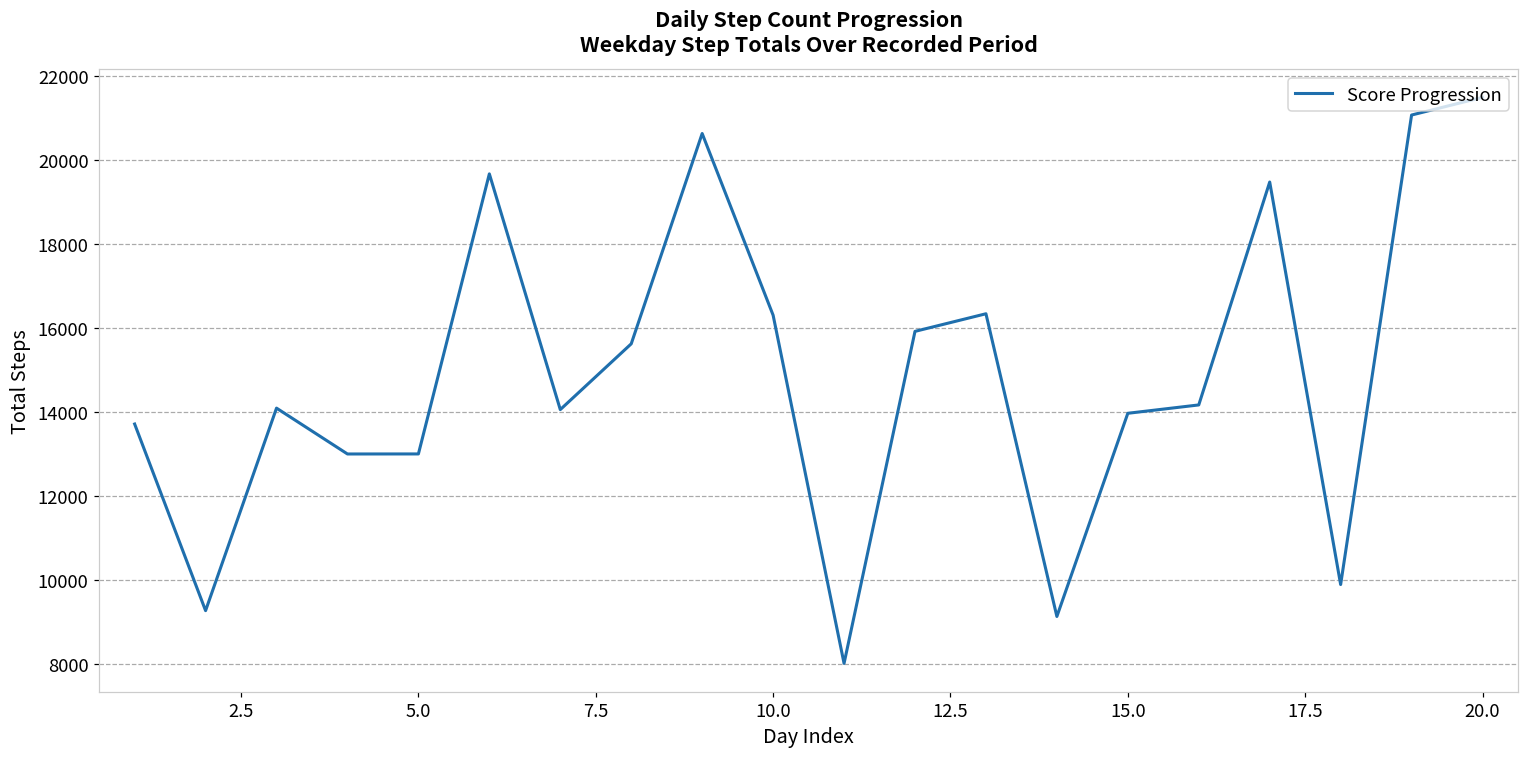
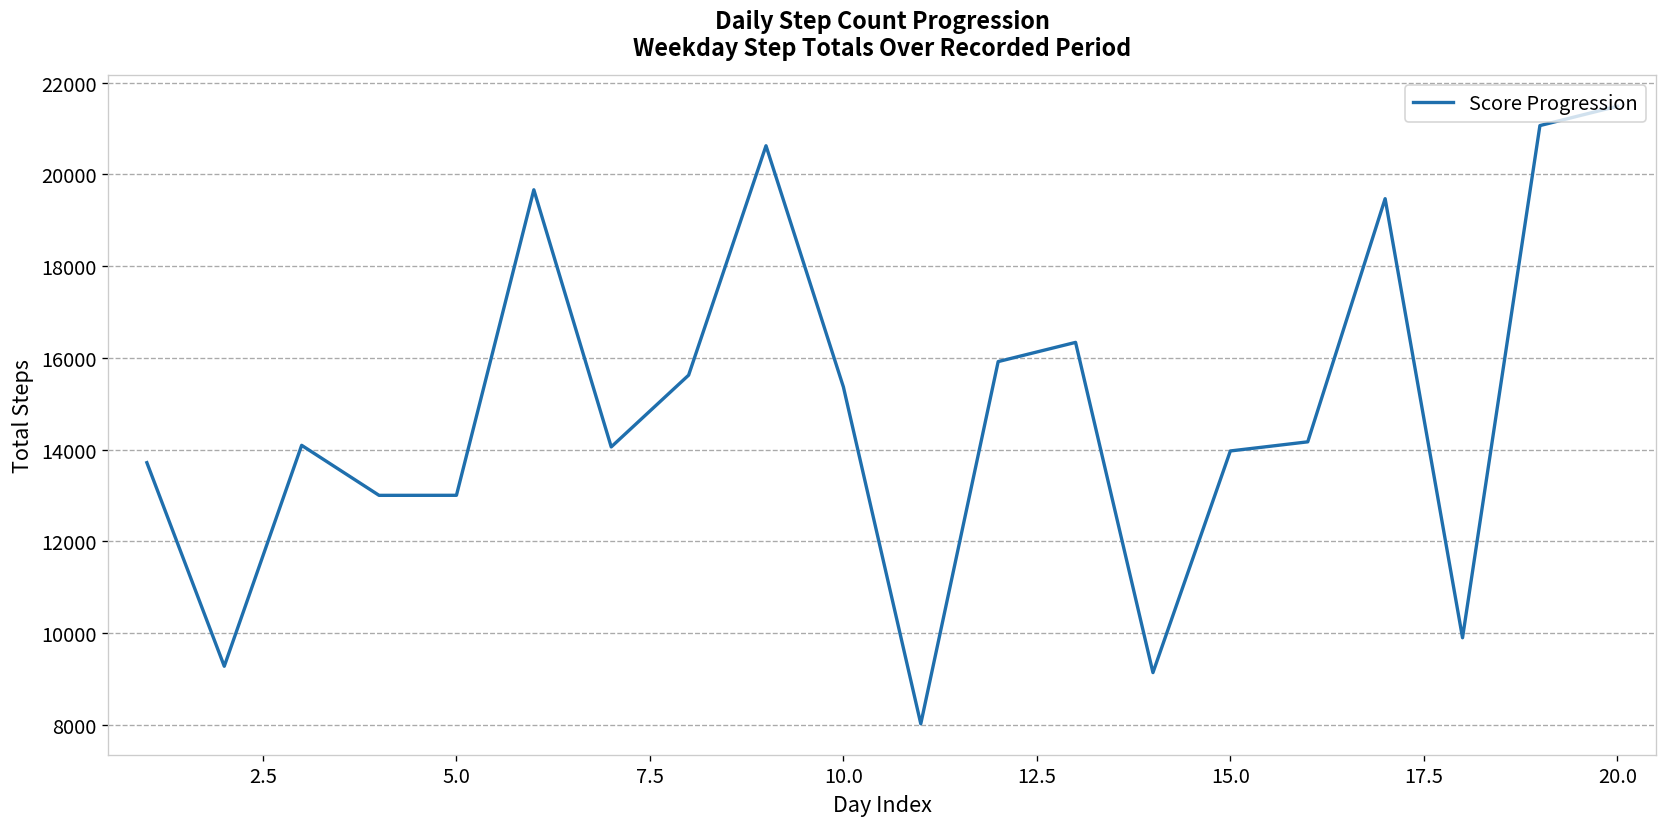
  {
    "5.0": 13000,
-   "10.0": 16300,
+   "10.0": 15400,
    "15.0": 14000
  }
